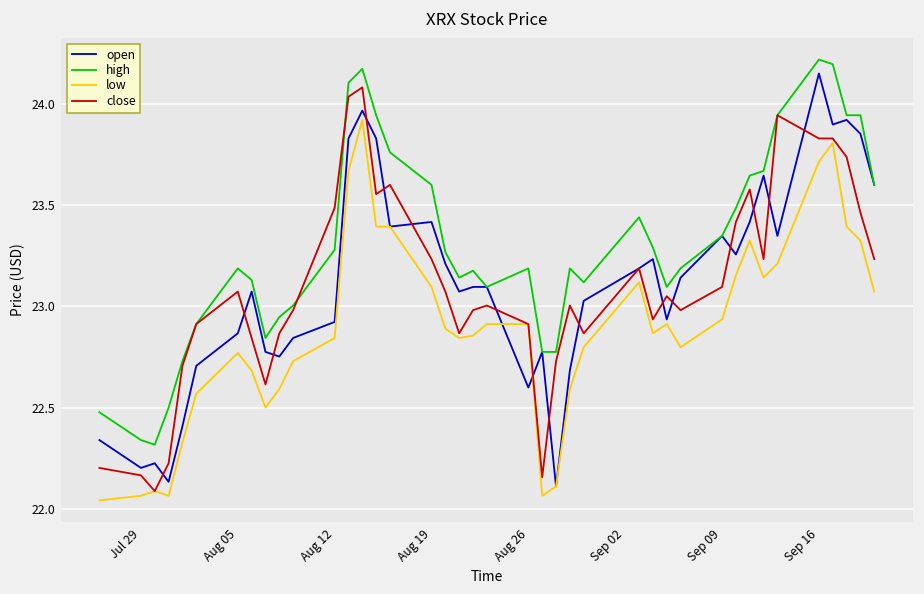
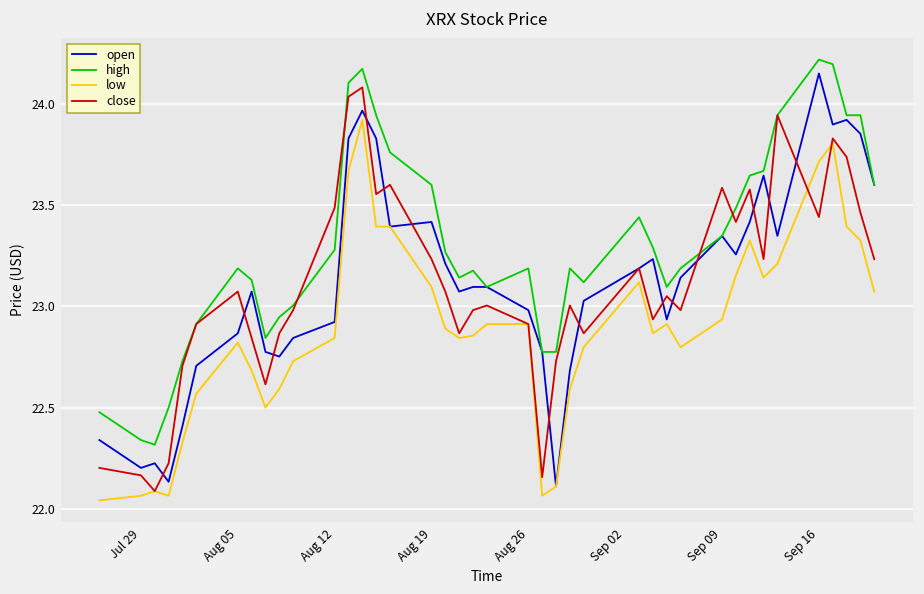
  {
    "open": {
      "Jul 29": 22.20,
      "Aug 05": 22.87,
      "Aug 12": 22.92,
      "Aug 19": 23.42,
-     "Aug 26": 22.60,
+     "Aug 26": 22.98,
      "Sep 16": 24.15
    },
    "high": {
      "Jul 29": 22.34,
      "Aug 05": 23.19,
      "Aug 12": 23.28,
      "Aug 19": 23.60,
      "Aug 26": 23.19,
      "Sep 16": 24.22
    },
    "low": {
      "Jul 29": 22.07,
-     "Aug 05": 22.77,
+     "Aug 05": 22.82,
      "Aug 12": 22.84,
      "Aug 19": 23.10,
      "Sep 09": 22.94,
      "Sep 16": 23.71
    },
    "close": {
      "Jul 29": 22.17,
      "Aug 05": 23.07,
      "Aug 12": 23.49,
      "Aug 19": 23.23,
-     "Sep 09": 23.10,
-     "Sep 16": 23.83
+     "Sep 09": 23.59,
+     "Sep 16": 23.44
    }
  }
